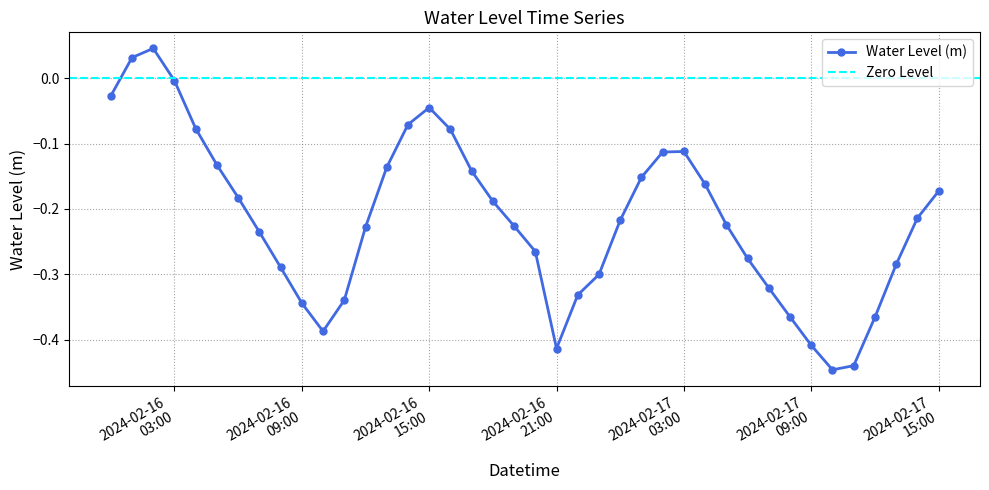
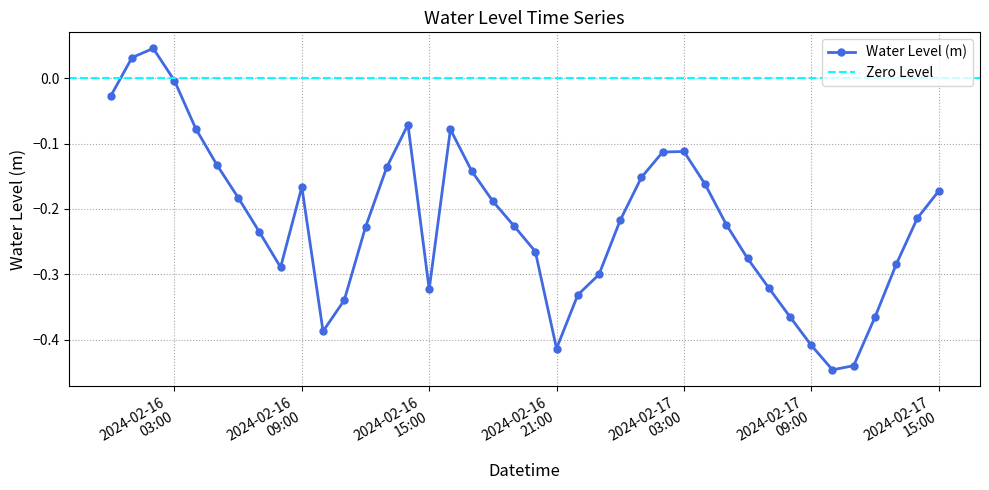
  {
    "2024-02-16 03:00": 0.00,
-   "2024-02-16 09:00": -0.34,
-   "2024-02-16 15:00": -0.04,
+   "2024-02-16 09:00": -0.17,
+   "2024-02-16 15:00": -0.32,
    "2024-02-16 21:00": -0.41,
    "2024-02-17 03:00": -0.11,
    "2024-02-17 09:00": -0.41,
    "2024-02-17 15:00": -0.17
  }
